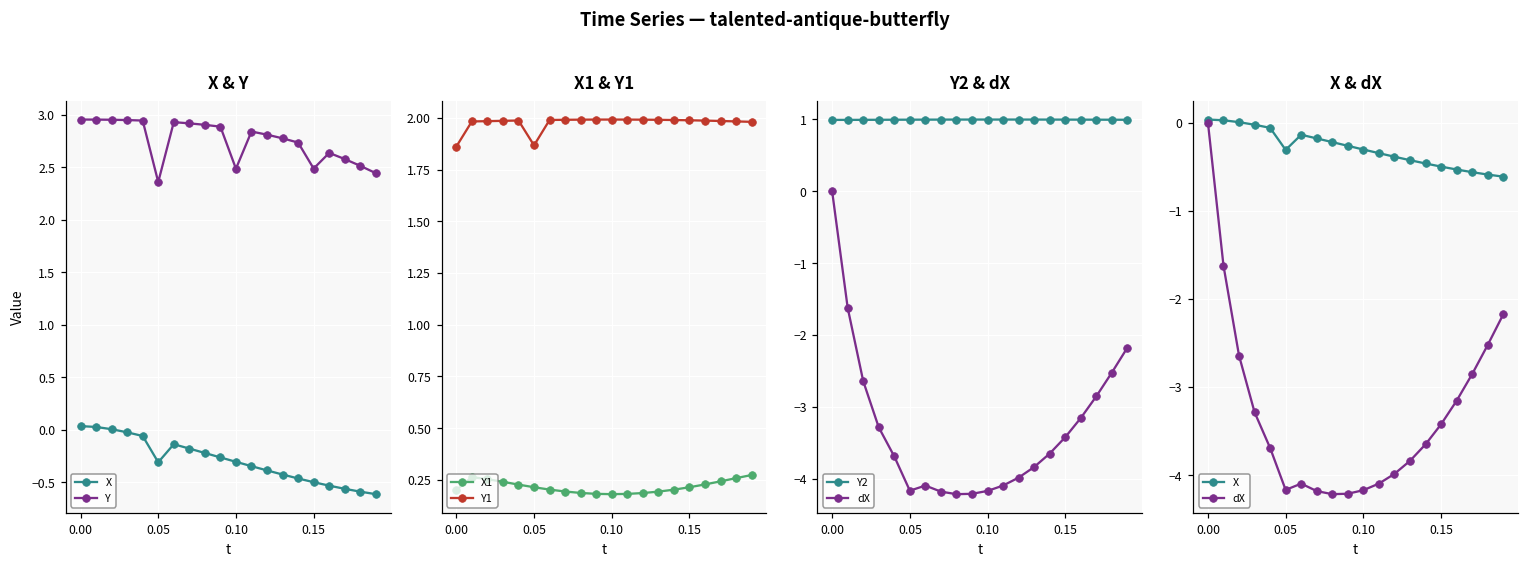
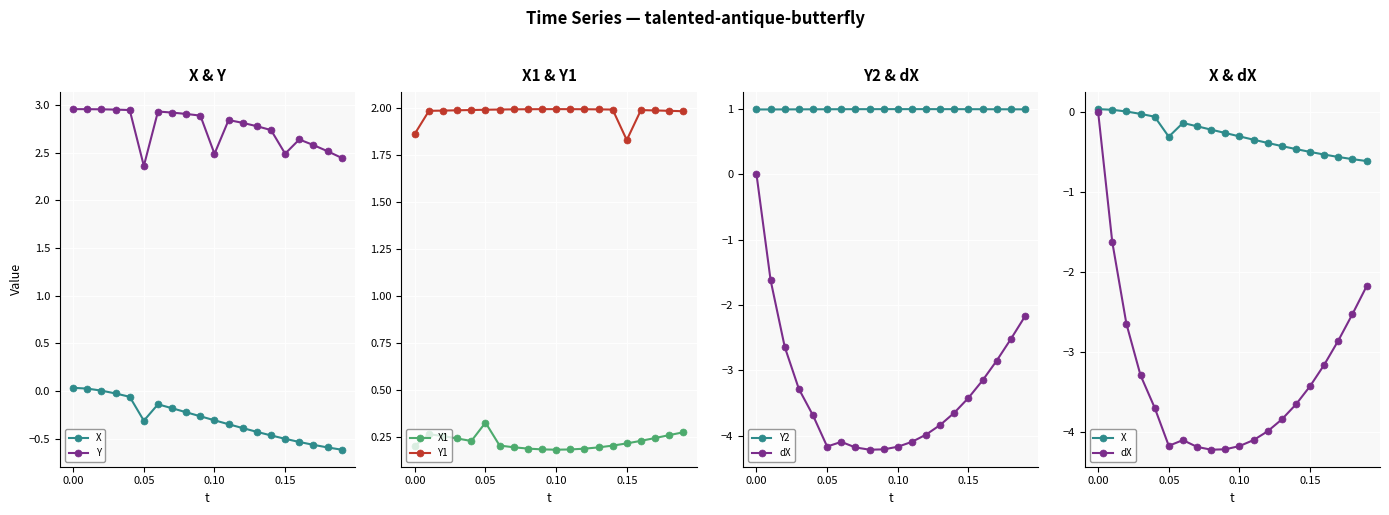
  {
    "X & Y": {
      "X": {
        "0.00": 0.0,
        "0.05": -0.3,
        "0.10": -0.3,
        "0.15": -0.5
      },
      "Y": {
        "0.00": 3.0,
        "0.05": 2.4,
        "0.10": 2.5,
        "0.15": 2.5
      }
    },
    "X1 & Y1": {
      "X1": {
-       "0.05": 0.21,
+       "0.05": 0.32,
        "0.10": 0.18,
        "0.15": 0.21
      },
      "Y1": {
        "0.00": 1.86,
-       "0.05": 1.87,
+       "0.05": 1.99,
        "0.10": 1.99,
-       "0.15": 1.99
+       "0.15": 1.83
      }
    },
    "Y2 & dX": {
      "Y2": {
        "0.00": 1.0,
        "0.05": 1.0,
        "0.10": 1.0,
        "0.15": 1.0
      },
      "dX": {
        "0.00": 0.0,
        "0.05": -4.2,
        "0.10": -4.2,
        "0.15": -3.4
      }
    },
    "X & dX": {
      "X": {
        "0.00": 0.0,
        "0.05": -0.3,
        "0.10": -0.3,
        "0.15": -0.5
      },
      "dX": {
        "0.00": 0.0,
        "0.05": -4.2,
        "0.10": -4.2,
        "0.15": -3.4
      }
    }
  }
